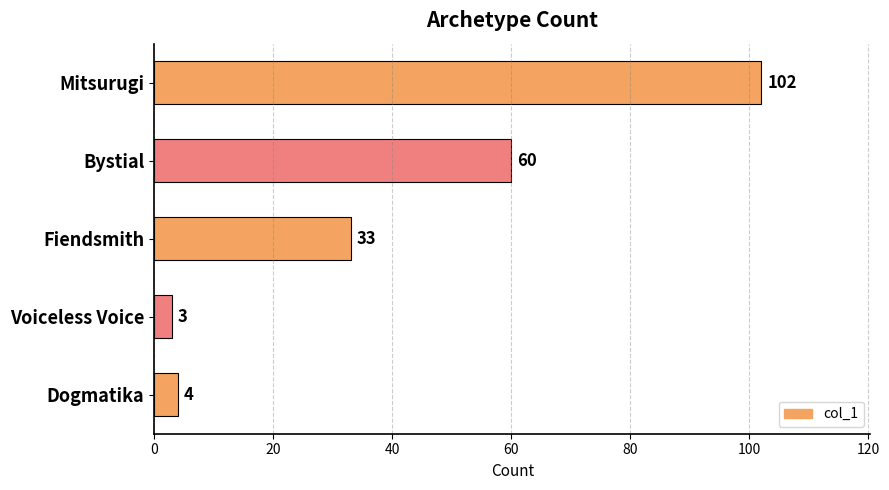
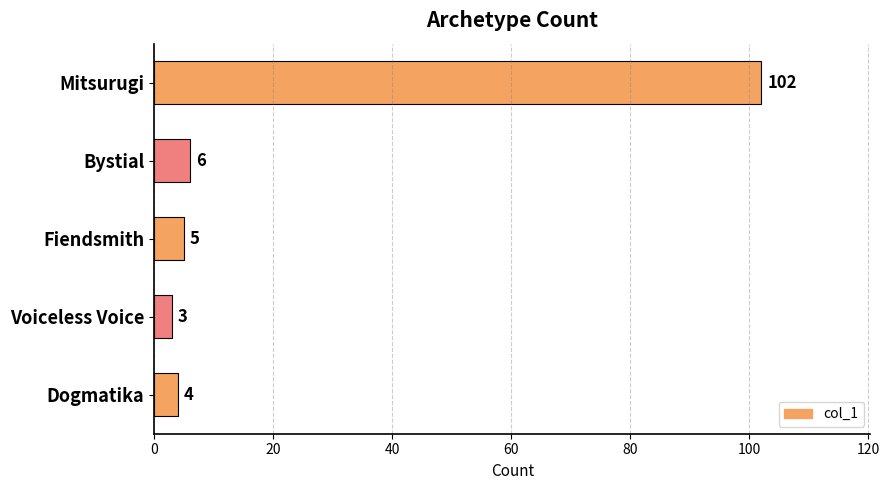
  {
    "Mitsurugi": 102,
-   "Bystial": 60,
-   "Fiendsmith": 33,
+   "Bystial": 6,
+   "Fiendsmith": 5,
    "Voiceless Voice": 3,
    "Dogmatika": 4
  }
